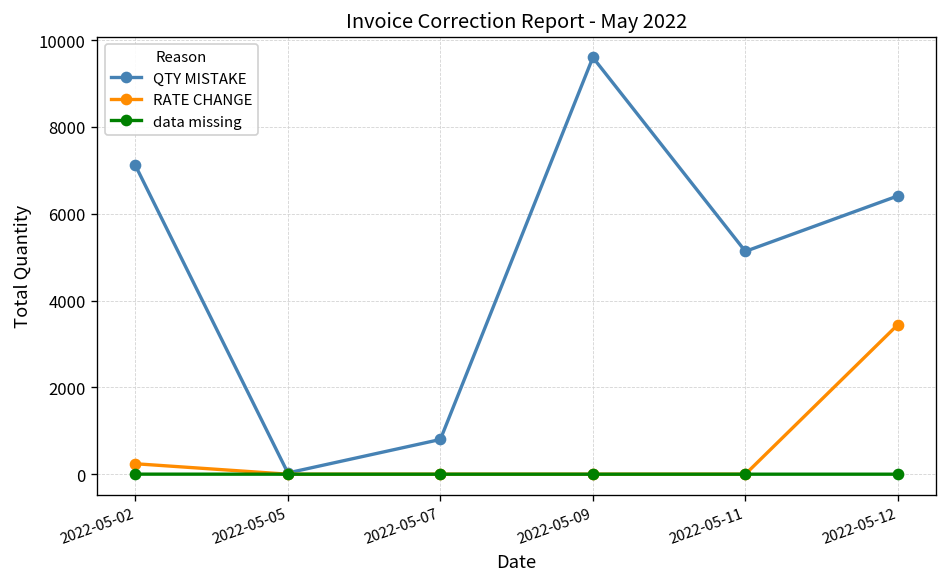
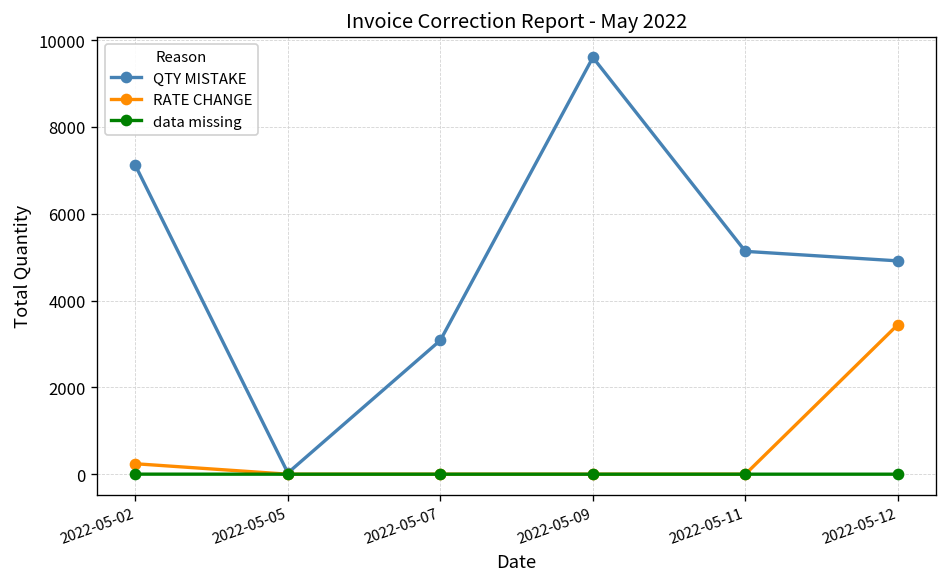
  {
    "QTY MISTAKE": {
      "2022-05-02": 7100,
-     "2022-05-07": 800,
+     "2022-05-07": 3100,
      "2022-05-09": 9600,
      "2022-05-11": 5100,
-     "2022-05-12": 6400
+     "2022-05-12": 4900
    },
    "RATE CHANGE": {
      "2022-05-02": 200,
      "2022-05-12": 3400
    },
    "data missing": {
      "2022-05-02": 0,
      "2022-05-12": 0
    }
  }
